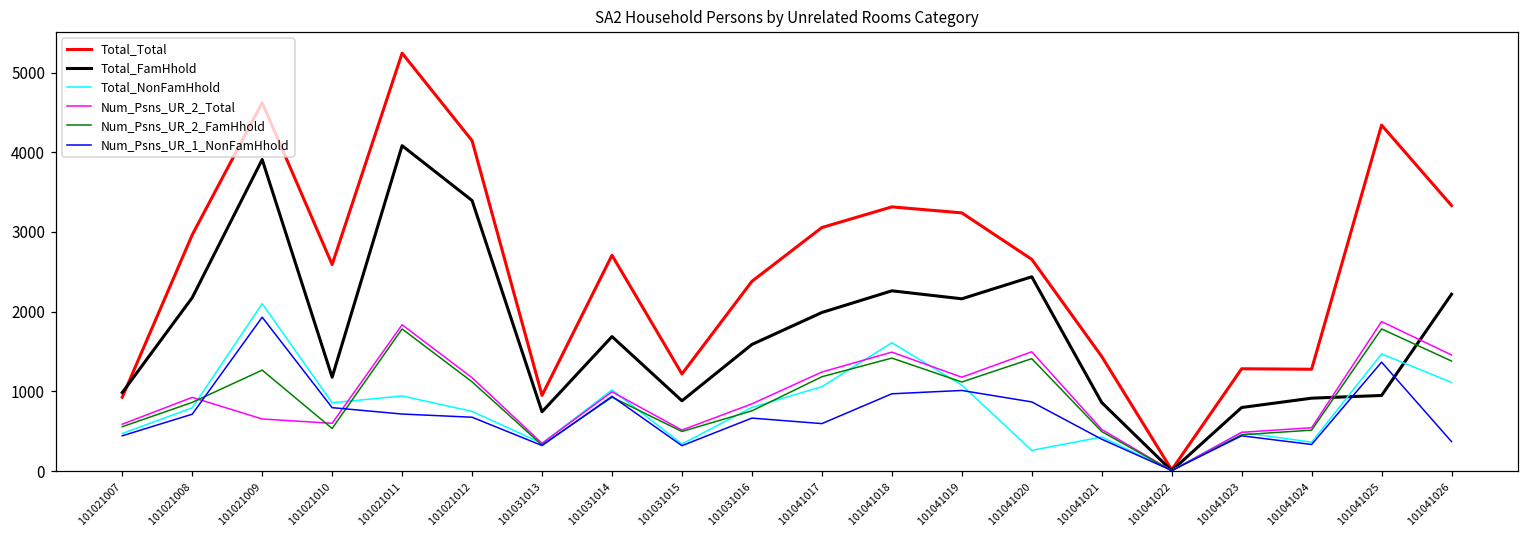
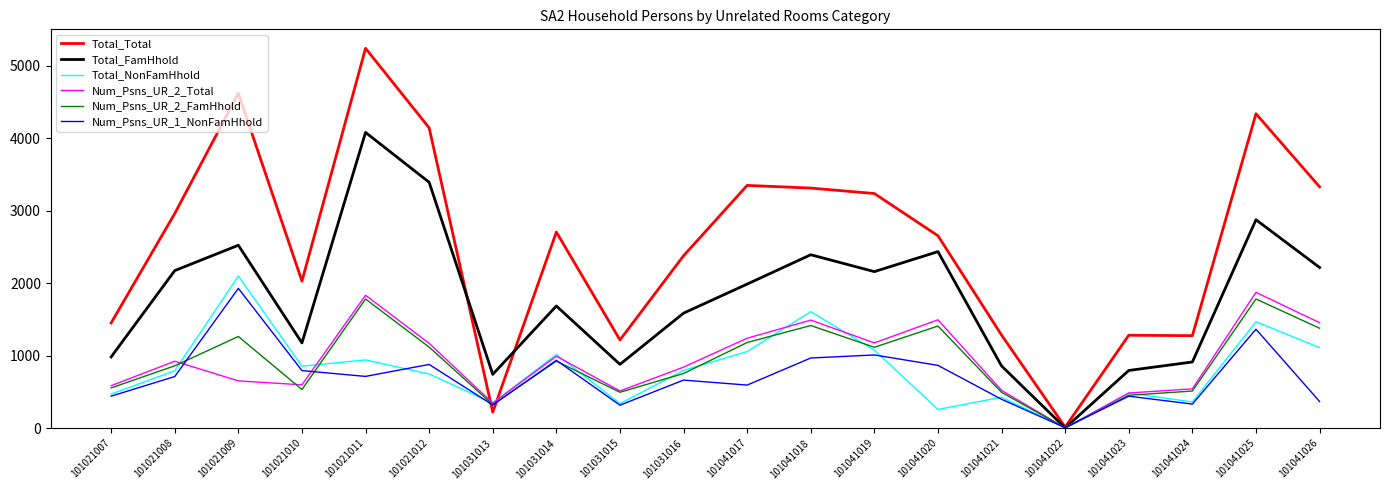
  {
    "Total_Total": {
-     "101021007": 900,
+     "101021007": 1500,
      "101021008": 3000,
-     "101021010": 2600,
+     "101021010": 2000,
      "101021011": 5200,
      "101021012": 4100,
-     "101031013": 900,
+     "101031013": 200,
      "101031014": 2700,
      "101031015": 1200,
      "101031016": 2400,
-     "101041017": 3100,
+     "101041017": 3400,
      "101041018": 3300,
      "101041019": 3200,
      "101041020": 2700,
-     "101041021": 1400,
+     "101041021": 1300,
      "101041023": 1300,
      "101041024": 1300,
      "101041025": 4300,
      "101041026": 3300
    },
    "Total_FamHhold": {
      "101021007": 1000,
      "101021008": 2200,
-     "101021009": 3900,
+     "101021009": 2500,
      "101021010": 1200,
      "101021011": 4100,
      "101021012": 3400,
      "101031013": 700,
      "101031014": 1700,
      "101031015": 900,
      "101031016": 1600,
      "101041017": 2000,
-     "101041018": 2300,
+     "101041018": 2400,
      "101041019": 2200,
      "101041020": 2400,
      "101041021": 900,
      "101041023": 800,
      "101041024": 900,
-     "101041025": 900,
+     "101041025": 2900,
      "101041026": 2200
    },
    "Total_NonFamHhold": {
      "101021008": 800,
      "101021009": 2100,
      "101021010": 900,
      "101021011": 900,
      "101021012": 700,
      "101031016": 800,
      "101041017": 1100,
      "101041018": 1600,
      "101041019": 1100,
      "101041020": 300,
      "101041025": 1500,
      "101041026": 1100
    },
    "Num_Psns_UR_2_Total": {
      "101021008": 900,
      "101021009": 700,
      "101021010": 600,
      "101021011": 1800,
      "101021012": 1200,
      "101031016": 800,
      "101041017": 1200,
      "101041018": 1500,
      "101041019": 1200,
      "101041020": 1500,
      "101041025": 1900,
      "101041026": 1500
    },
    "Num_Psns_UR_2_FamHhold": {
      "101021008": 900,
      "101021009": 1300,
      "101021010": 500,
      "101021011": 1800,
      "101021012": 1100,
      "101031016": 800,
      "101041017": 1200,
      "101041018": 1400,
      "101041019": 1100,
      "101041020": 1400,
      "101041025": 1800,
      "101041026": 1400
    },
    "Num_Psns_UR_1_NonFamHhold": {
      "101021008": 700,
      "101021009": 1900,
      "101021010": 800,
      "101021011": 700,
-     "101021012": 700,
+     "101021012": 900,
      "101031016": 700,
      "101041017": 600,
      "101041018": 1000,
      "101041019": 1000,
      "101041020": 900,
      "101041025": 1400,
      "101041026": 400
    }
  }
